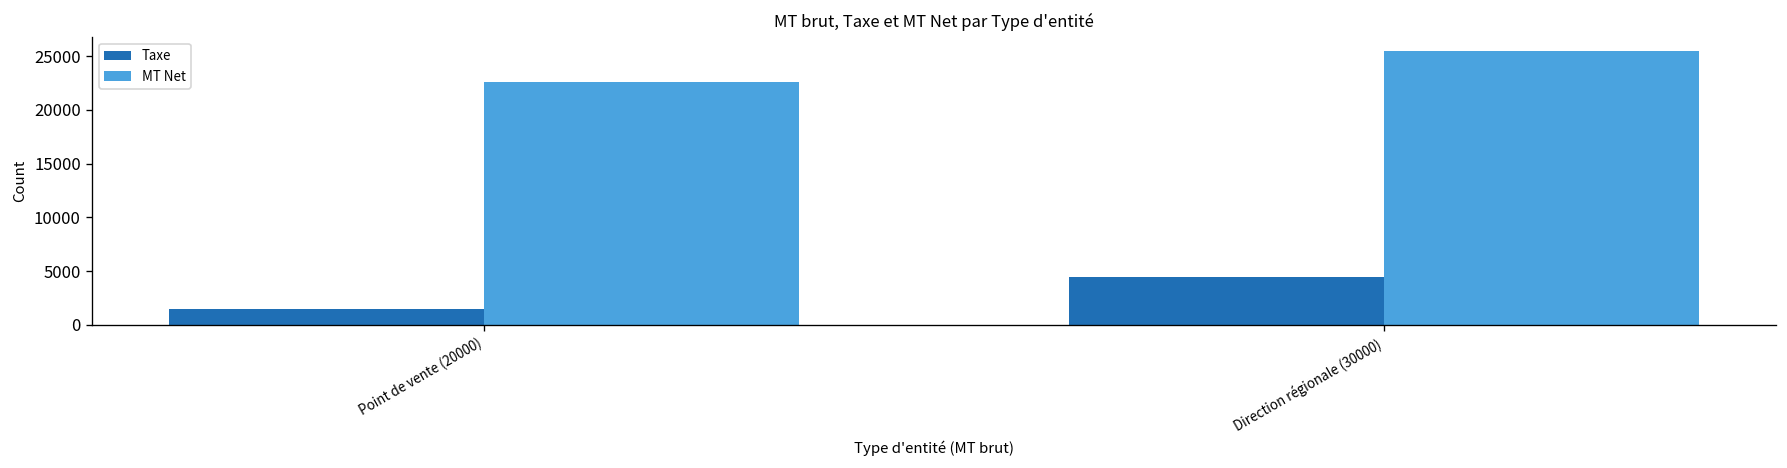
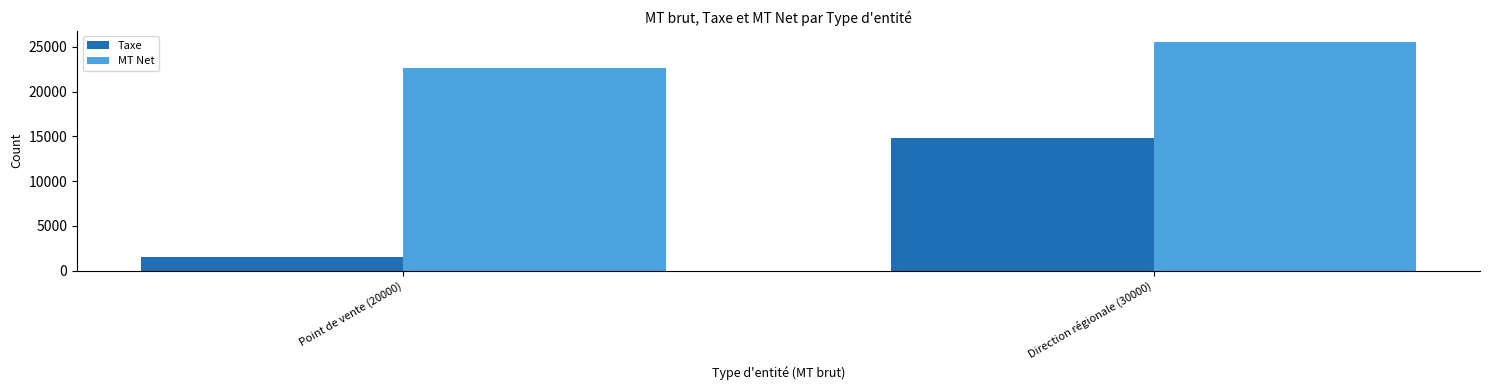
  {
    "Taxe": {
      "Point de vente (20000)": 2000,
-     "Direction régionale (30000)": 5000
+     "Direction régionale (30000)": 15000
    },
    "MT Net": {
      "Point de vente (20000)": 23000,
      "Direction régionale (30000)": 26000
    }
  }
